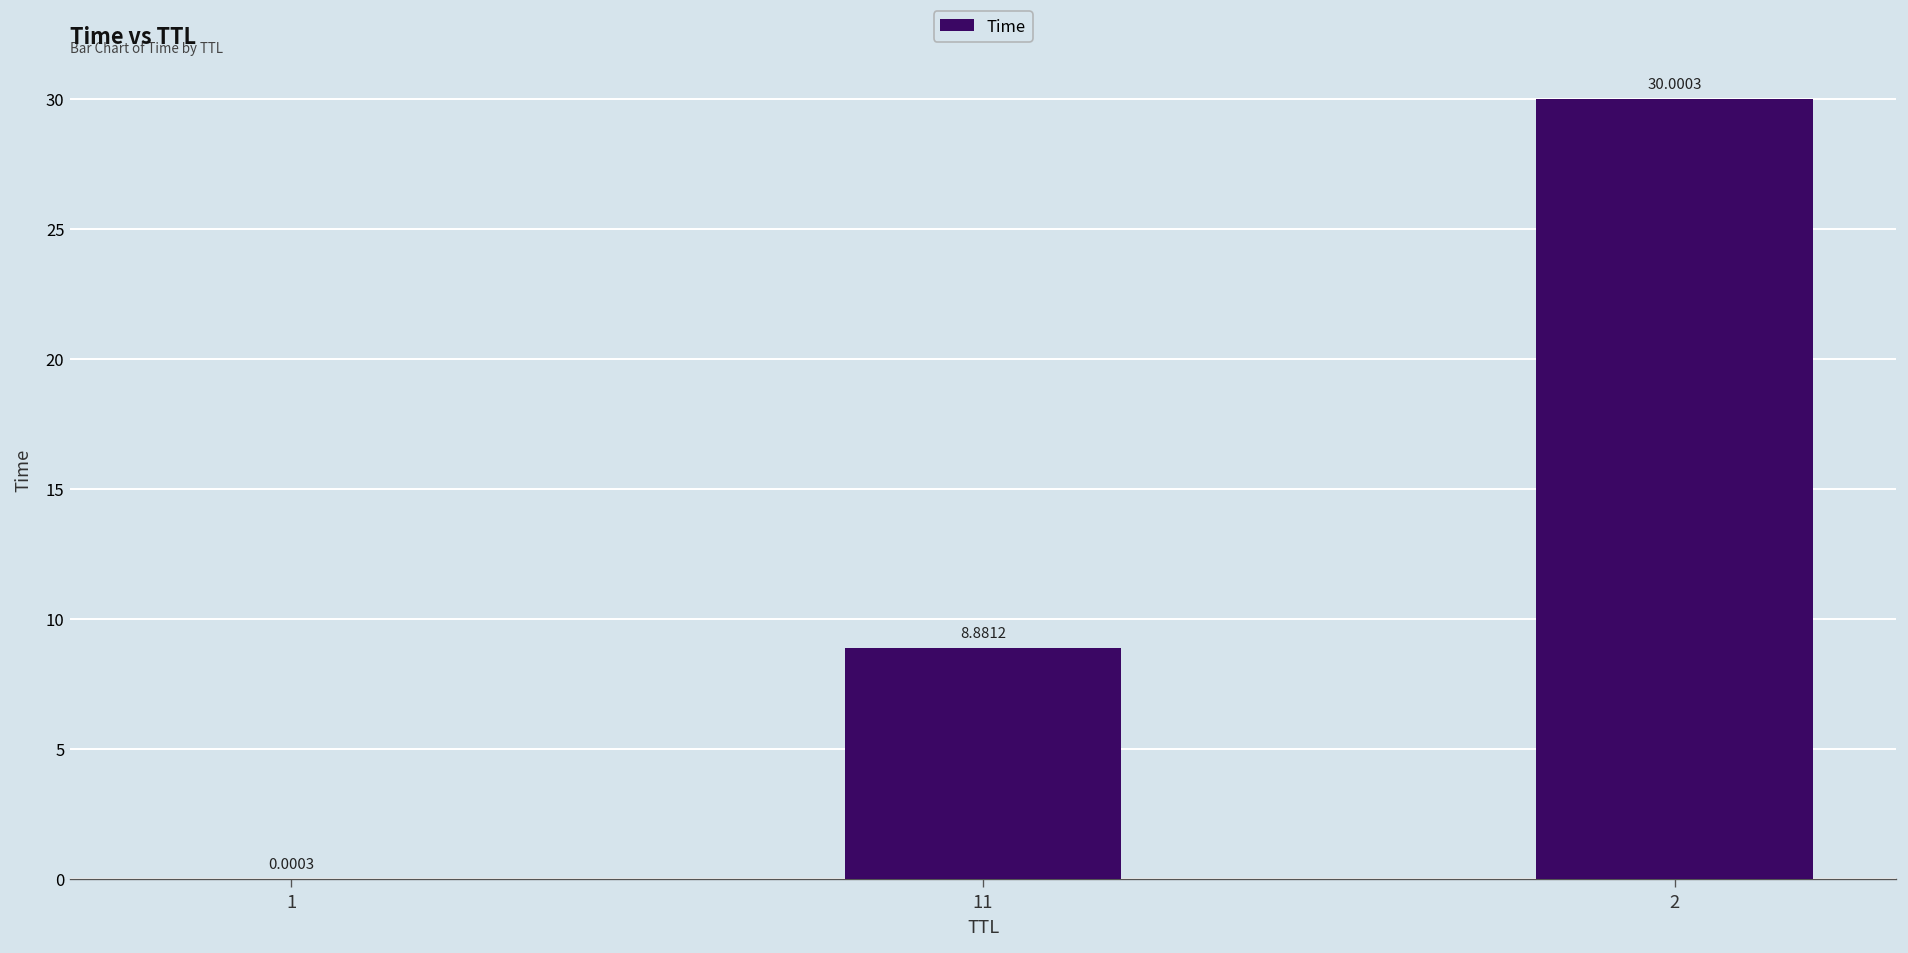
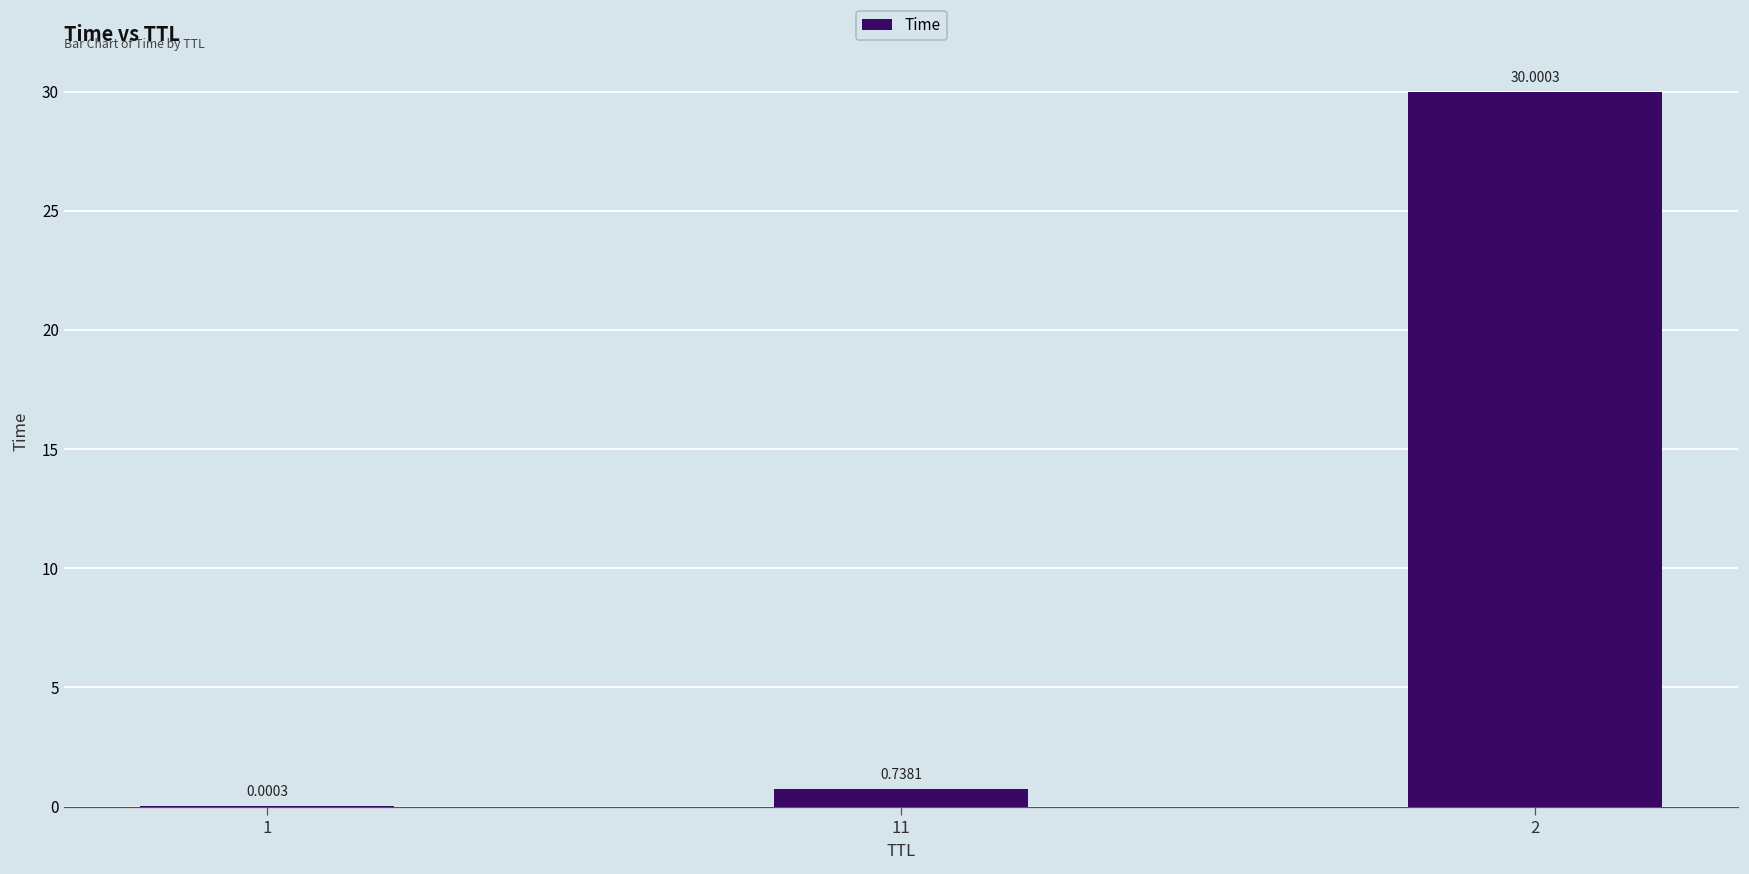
  {
    "1": 0.0003,
-   "11": 8.8812,
+   "11": 0.7381,
    "2": 30.0003
  }
